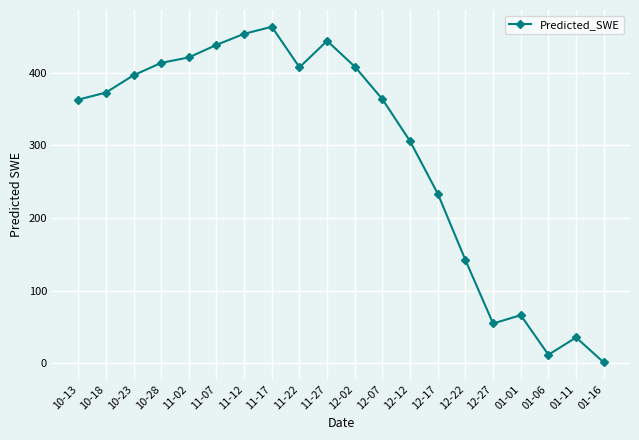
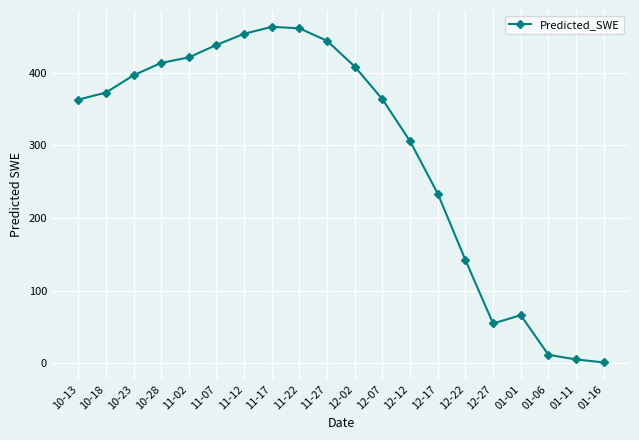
  {
    "10-13": 360,
    "10-18": 370,
    "10-23": 400,
    "10-28": 410,
    "11-02": 420,
    "11-07": 440,
    "11-12": 450,
    "11-17": 460,
-   "11-22": 410,
+   "11-22": 460,
    "11-27": 440,
    "12-02": 410,
    "12-07": 360,
    "12-12": 310,
    "12-17": 230,
    "12-22": 140,
    "12-27": 50,
    "01-01": 70,
    "01-06": 10,
-   "01-11": 40,
+   "01-11": 10,
    "01-16": 0
  }
